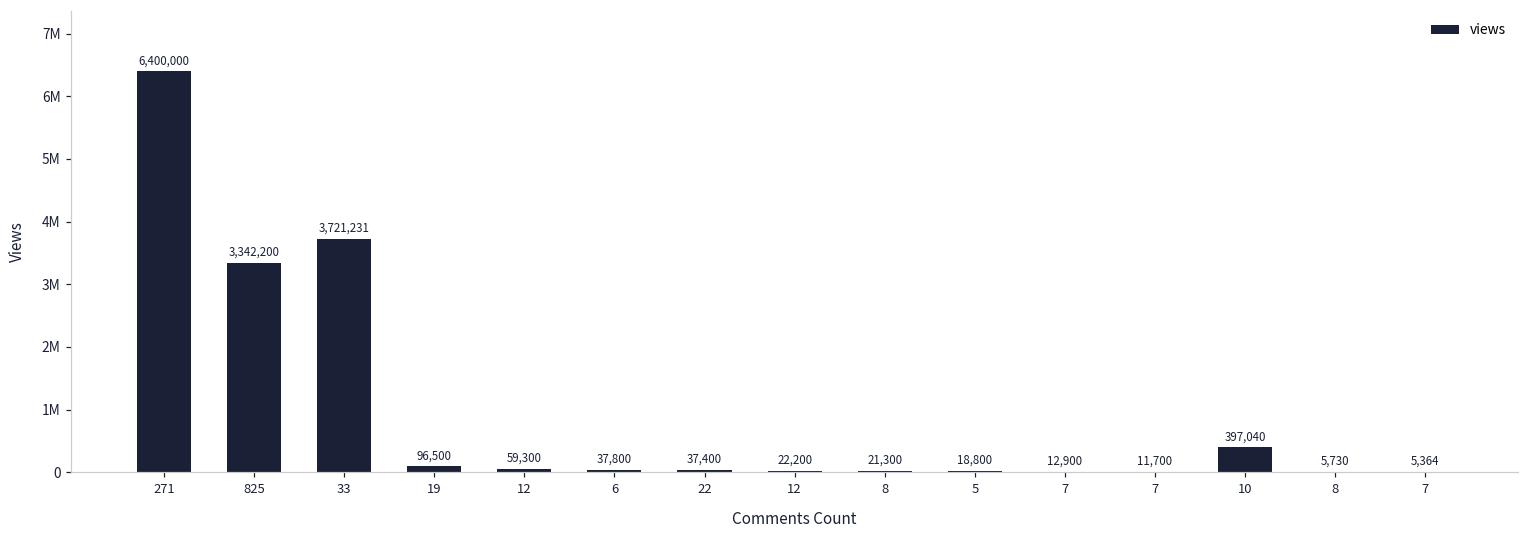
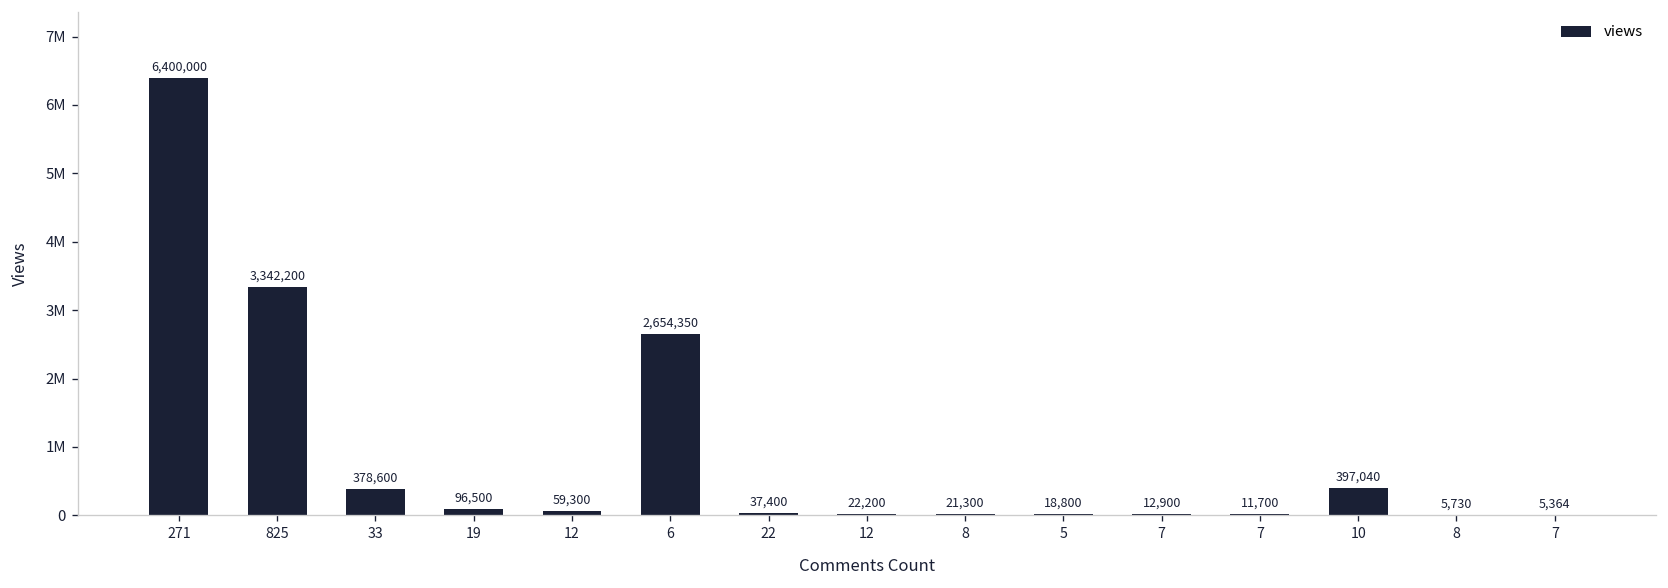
  {
    "271": "6,400,000",
    "825": "3,342,200",
-   "33": "3,721,231",
+   "33": "378,600",
    "19": "96,500",
-   "6": "37,800",
+   "6": "2,654,350",
    "22": "37,400",
    "5": "18,800",
    "10": "397,040"
  }
